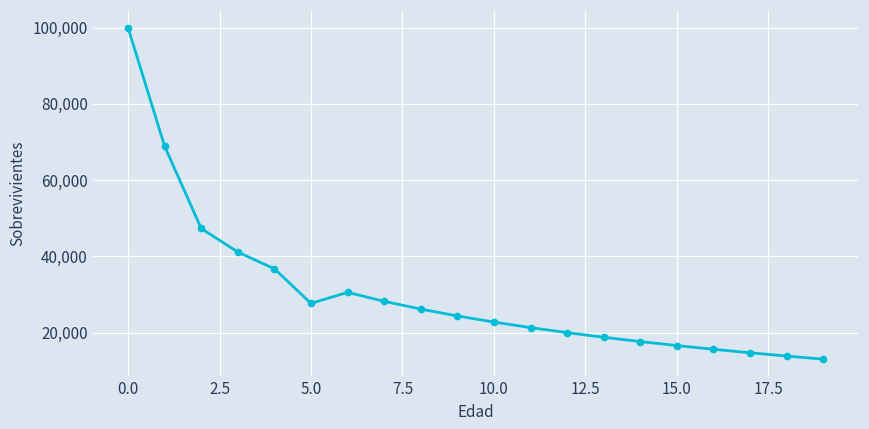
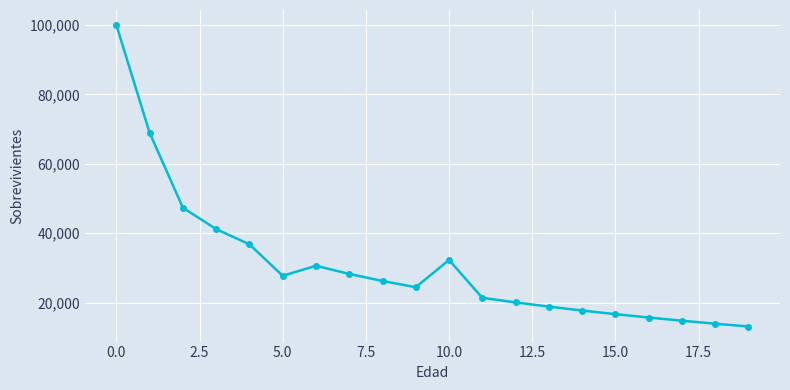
  {
    "0.0": "100,000",
    "5.0": "28,000",
-   "10.0": "23,000",
+   "10.0": "32,000",
    "15.0": "17,000"
  }
